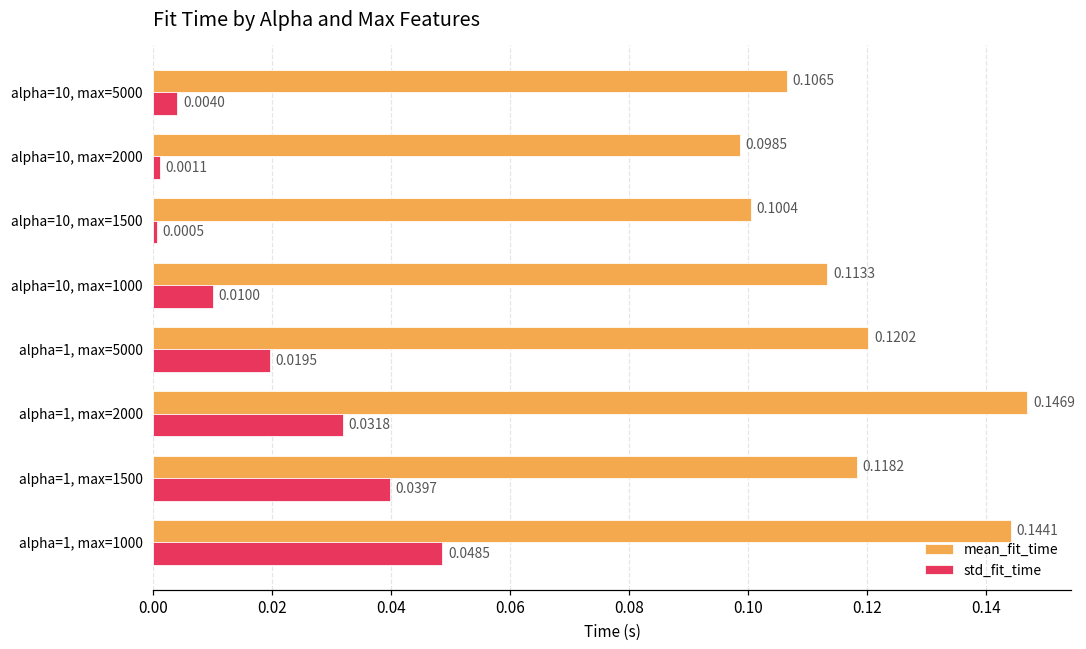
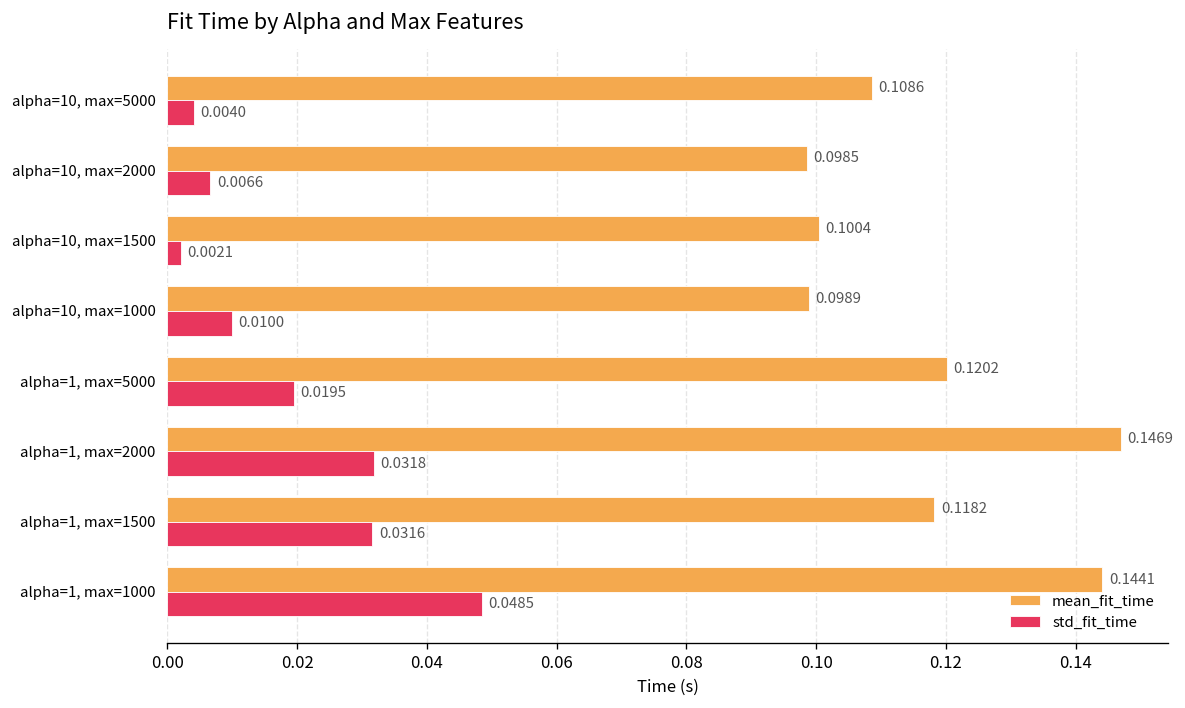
  {
    "mean_fit_time": {
-     "alpha=10, max=5000": 0.1065,
+     "alpha=10, max=5000": 0.1086,
      "alpha=10, max=2000": 0.0985,
      "alpha=10, max=1500": 0.1004,
-     "alpha=10, max=1000": 0.1133,
+     "alpha=10, max=1000": 0.0989,
      "alpha=1, max=5000": 0.1202,
      "alpha=1, max=2000": 0.1469,
      "alpha=1, max=1500": 0.1182,
      "alpha=1, max=1000": 0.1441
    },
    "std_fit_time": {
      "alpha=10, max=5000": 0.0040,
-     "alpha=10, max=2000": 0.0011,
-     "alpha=10, max=1500": 0.0005,
+     "alpha=10, max=2000": 0.0066,
+     "alpha=10, max=1500": 0.0021,
      "alpha=10, max=1000": 0.0100,
      "alpha=1, max=5000": 0.0195,
      "alpha=1, max=2000": 0.0318,
-     "alpha=1, max=1500": 0.0397,
+     "alpha=1, max=1500": 0.0316,
      "alpha=1, max=1000": 0.0485
    }
  }
